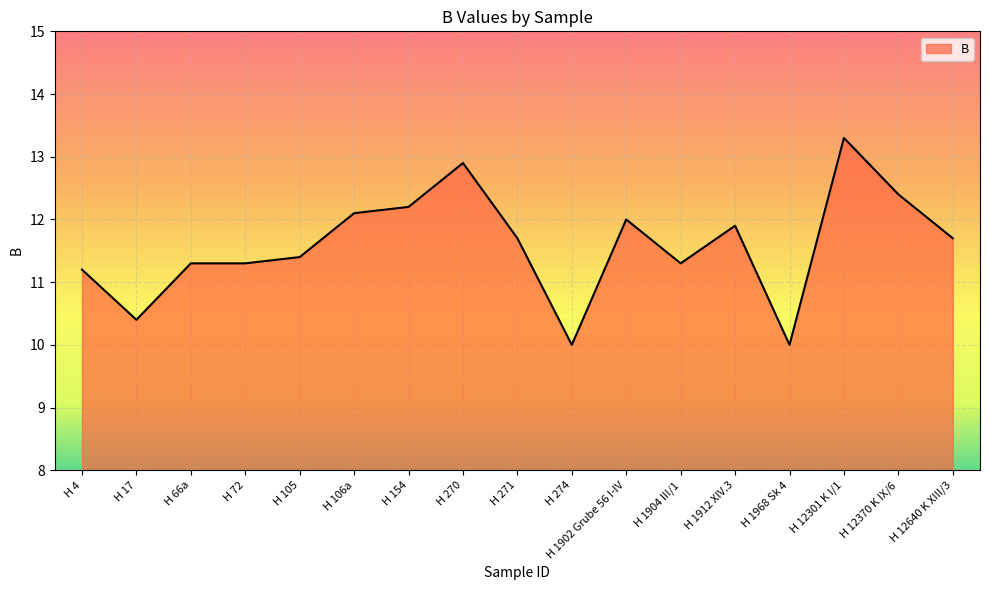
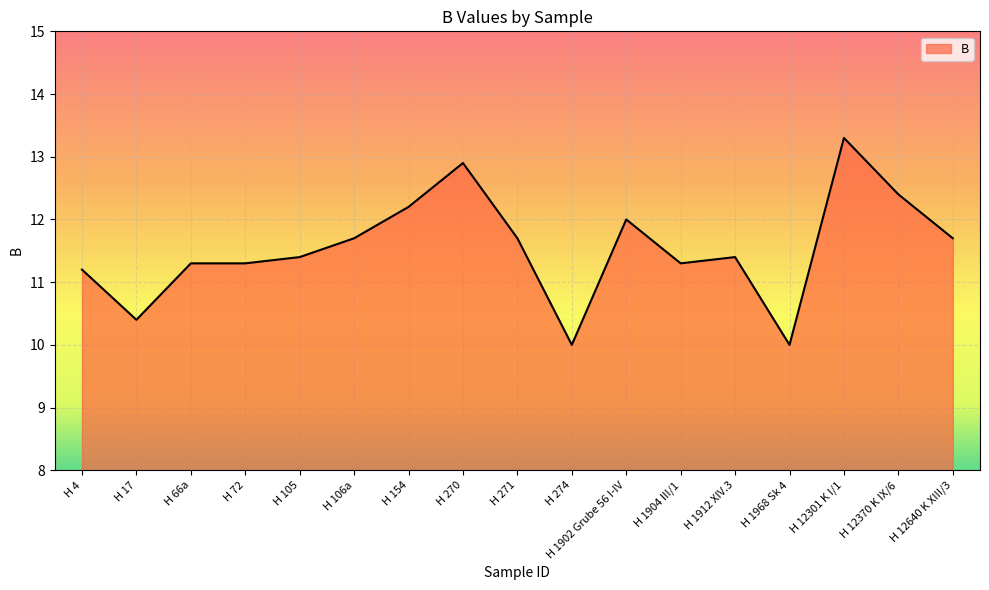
  {
    "H 4": 11.2,
    "H 17": 10.4,
    "H 66a": 11.3,
    "H 72": 11.3,
    "H 105": 11.4,
-   "H 106a": 12.1,
+   "H 106a": 11.7,
    "H 154": 12.2,
    "H 270": 12.9,
    "H 271": 11.7,
    "H 274": 10.0,
    "H 1902 Grube 56 I-IV": 12.0,
    "H 1904 III/1": 11.3,
-   "H 1912 XIV.3": 11.9,
+   "H 1912 XIV.3": 11.4,
    "H 1968 Sk 4": 10.0,
    "H 12301 K I/1": 13.3,
    "H 12370 K IX/6": 12.4,
    "H 12640 K XIII/3": 11.7
  }
